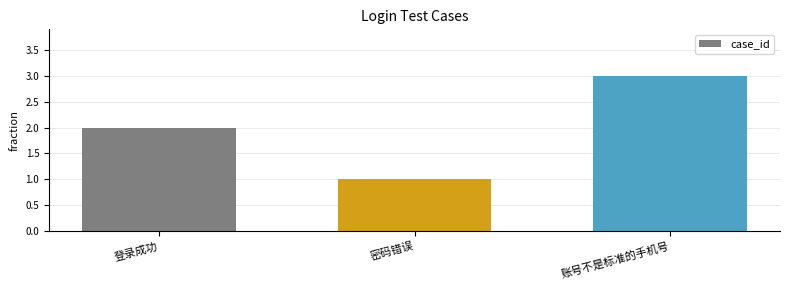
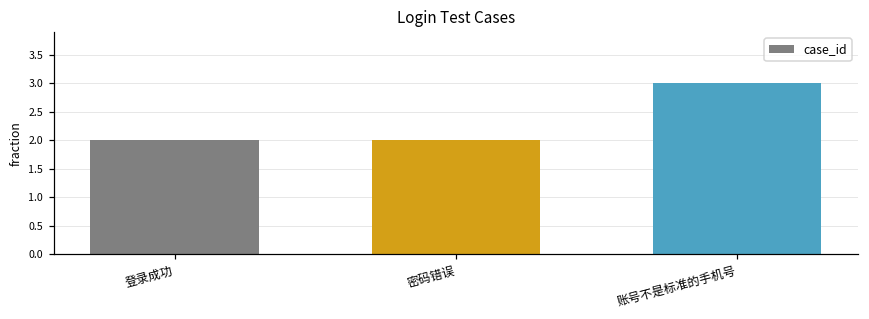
  {
    "登录成功": 2,
-   "密码错误": 1,
+   "密码错误": 2,
    "账号不是标准的手机号": 3
  }
